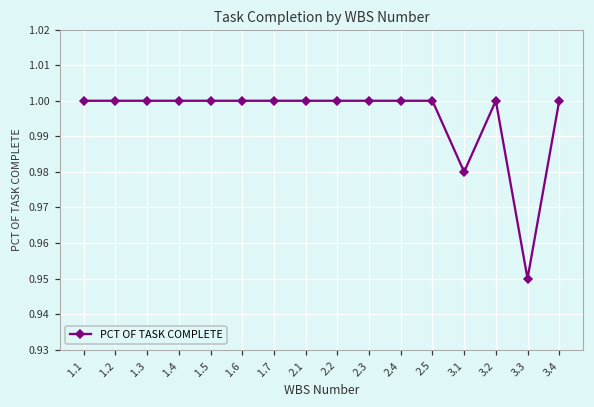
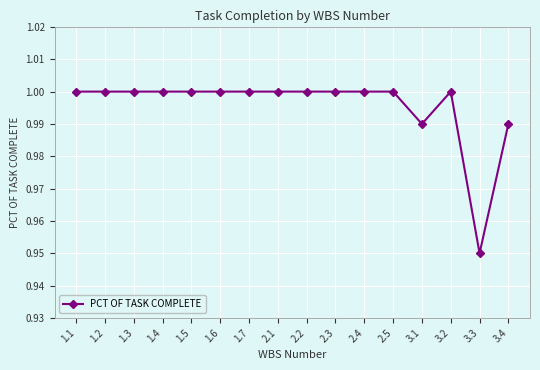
  {
    "1.1": 1.00,
    "1.2": 1.00,
    "1.3": 1.00,
    "1.4": 1.00,
    "1.5": 1.00,
    "1.6": 1.00,
    "1.7": 1.00,
    "2.1": 1.00,
    "2.2": 1.00,
    "2.3": 1.00,
    "2.4": 1.00,
    "2.5": 1.00,
-   "3.1": 0.98,
+   "3.1": 0.99,
    "3.2": 1.00,
    "3.3": 0.95,
-   "3.4": 1.00
+   "3.4": 0.99
  }
